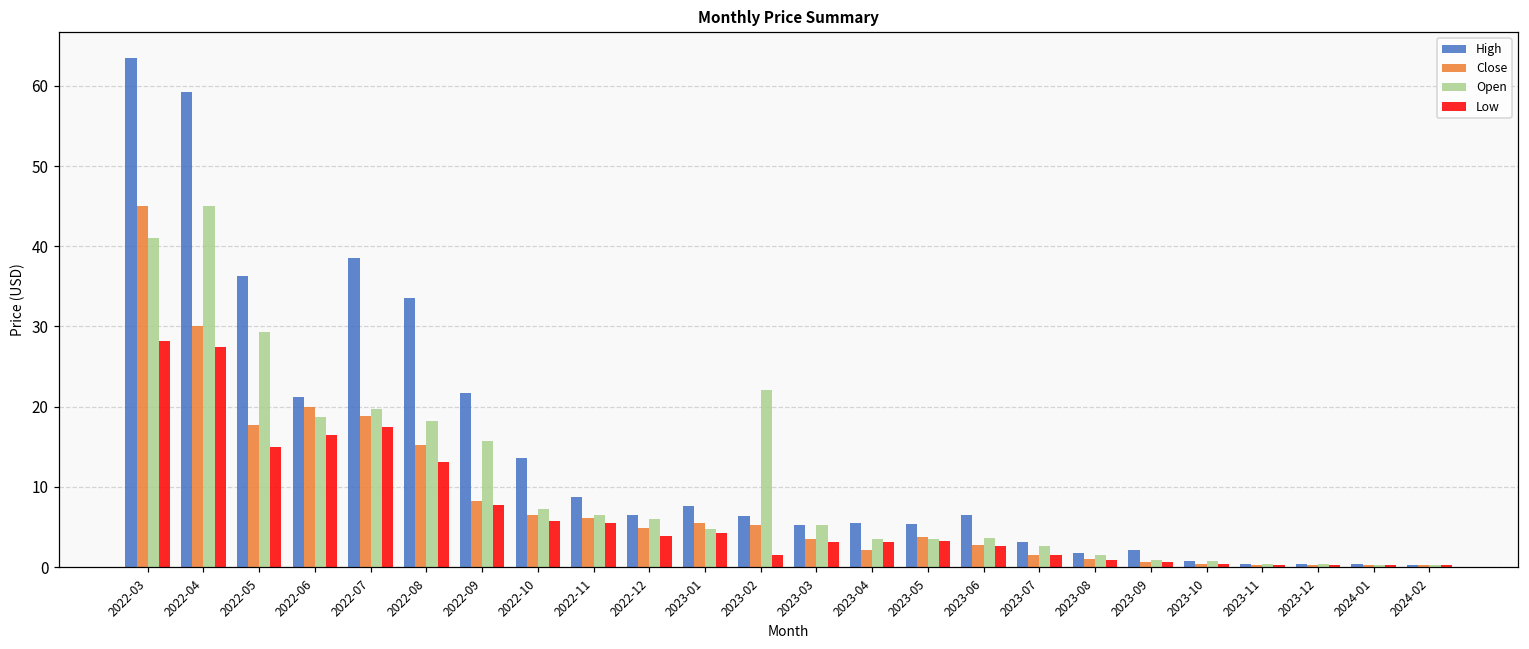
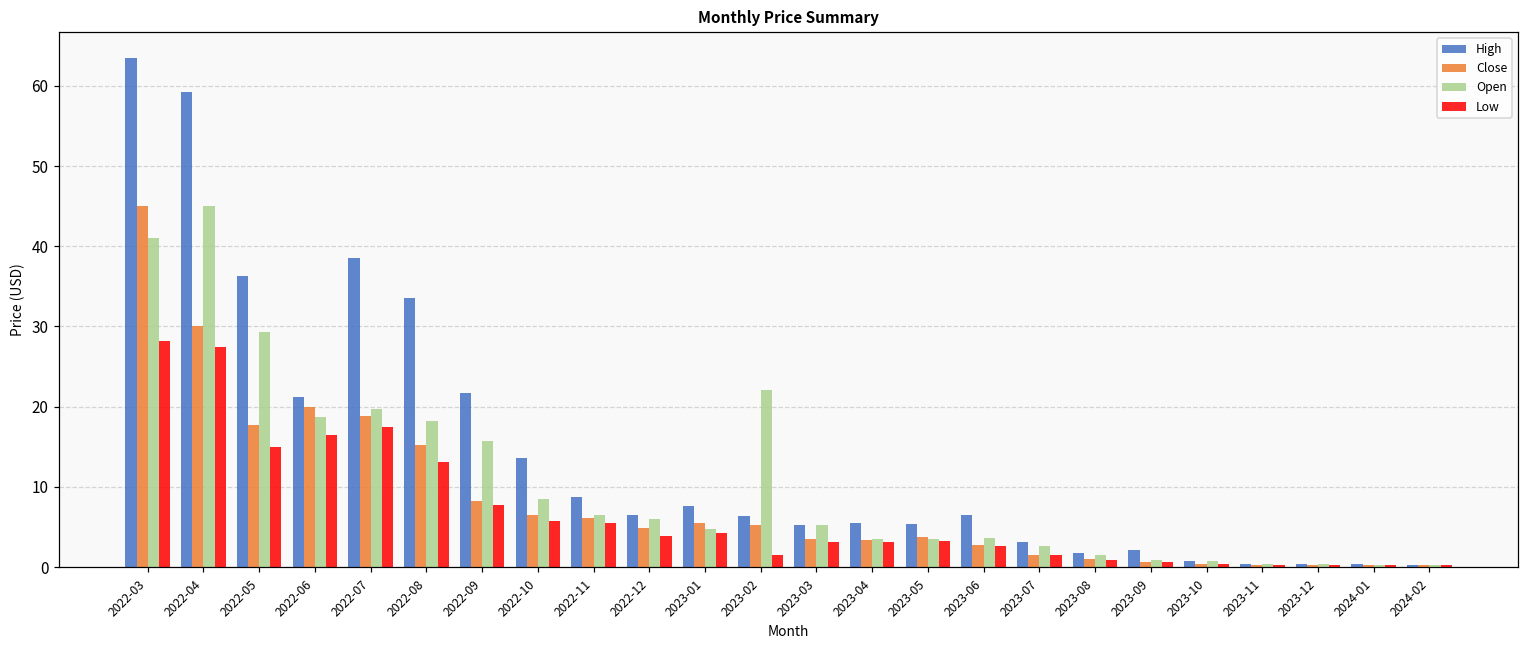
  {
    "High": {
      "2022-03": 64,
      "2022-04": 59,
      "2022-05": 36,
      "2022-06": 21,
      "2022-07": 39,
      "2022-08": 34,
      "2022-09": 22,
      "2022-10": 14,
      "2022-11": 9,
      "2022-12": 6,
      "2023-01": 8,
      "2023-02": 6,
      "2023-03": 5,
      "2023-04": 6,
      "2023-05": 5,
      "2023-06": 6,
      "2023-07": 3,
      "2023-08": 2,
      "2023-09": 2,
      "2023-10": 1,
      "2023-11": 0,
      "2023-12": 0,
      "2024-01": 0
    },
    "Close": {
      "2022-03": 45,
      "2022-04": 30,
      "2022-05": 18,
      "2022-06": 20,
      "2022-07": 19,
      "2022-08": 15,
      "2022-09": 8,
      "2022-10": 6,
      "2022-11": 6,
      "2022-12": 5,
      "2023-01": 6,
      "2023-02": 5,
      "2023-03": 4,
-     "2023-04": 2,
+     "2023-04": 3,
      "2023-05": 4,
      "2023-06": 3,
      "2023-07": 2,
      "2023-08": 1,
      "2023-09": 1,
      "2023-10": 0
    },
    "Open": {
      "2022-03": 41,
      "2022-04": 45,
      "2022-05": 29,
      "2022-06": 19,
      "2022-07": 20,
      "2022-08": 18,
      "2022-09": 16,
-     "2022-10": 7,
+     "2022-10": 8,
      "2022-11": 7,
      "2022-12": 6,
      "2023-01": 5,
      "2023-02": 22,
      "2023-03": 5,
      "2023-04": 3,
      "2023-05": 3,
      "2023-06": 4,
      "2023-07": 3,
      "2023-08": 1,
      "2023-09": 1,
      "2023-10": 1,
      "2023-11": 0
    },
    "Low": {
      "2022-03": 28,
      "2022-04": 28,
      "2022-05": 15,
      "2022-06": 17,
      "2022-07": 18,
      "2022-08": 13,
      "2022-09": 8,
      "2022-10": 6,
      "2022-11": 6,
      "2022-12": 4,
      "2023-01": 4,
      "2023-02": 1,
      "2023-03": 3,
      "2023-04": 3,
      "2023-05": 3,
      "2023-06": 3,
      "2023-07": 1,
      "2023-08": 1,
      "2023-09": 1,
      "2023-10": 0
    }
  }
